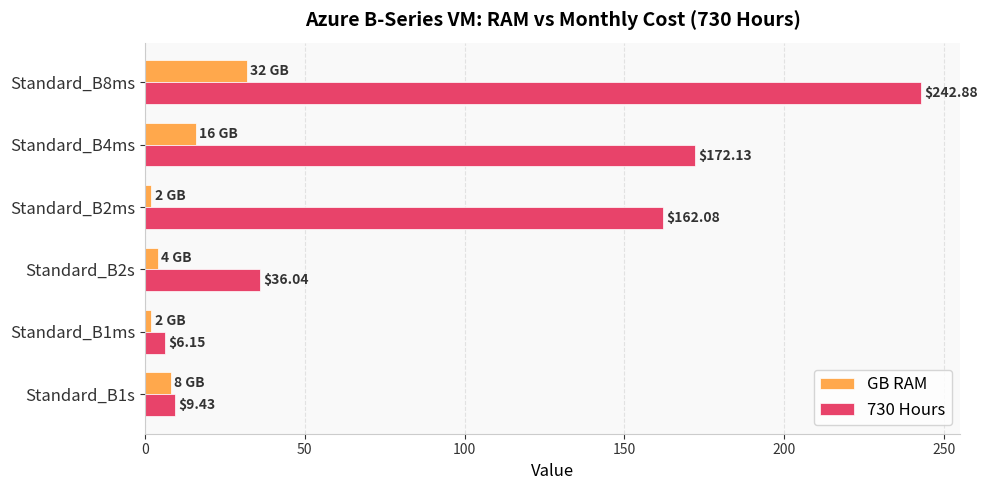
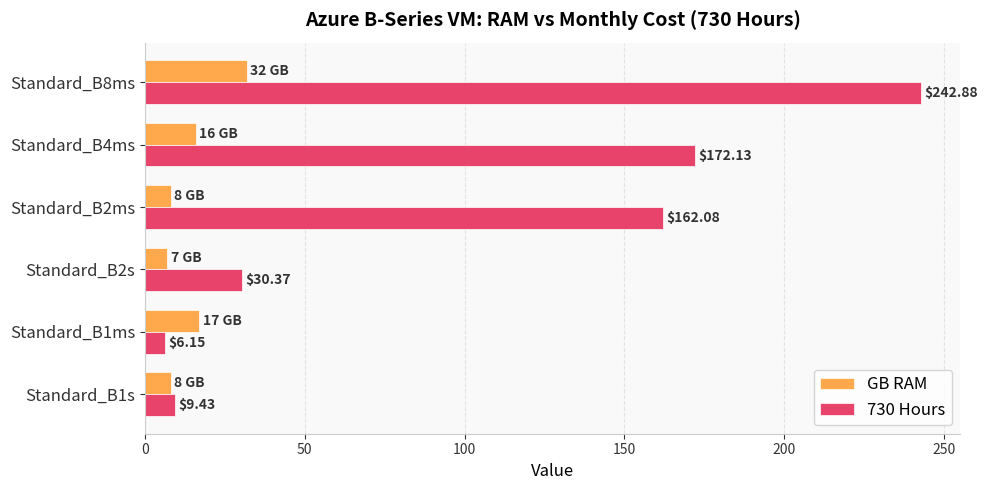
  {
    "GB RAM": {
      "Standard_B8ms": "32",
      "Standard_B4ms": "16",
-     "Standard_B2ms": "2",
-     "Standard_B2s": "4",
-     "Standard_B1ms": "2",
+     "Standard_B2ms": "8",
+     "Standard_B2s": "7",
+     "Standard_B1ms": "17",
      "Standard_B1s": "8"
    },
    "730 Hours": {
      "Standard_B8ms": "$242.88",
      "Standard_B4ms": "$172.13",
      "Standard_B2ms": "$162.08",
-     "Standard_B2s": "$36.04",
+     "Standard_B2s": "$30.37",
      "Standard_B1ms": "$6.15",
      "Standard_B1s": "$9.43"
    }
  }
